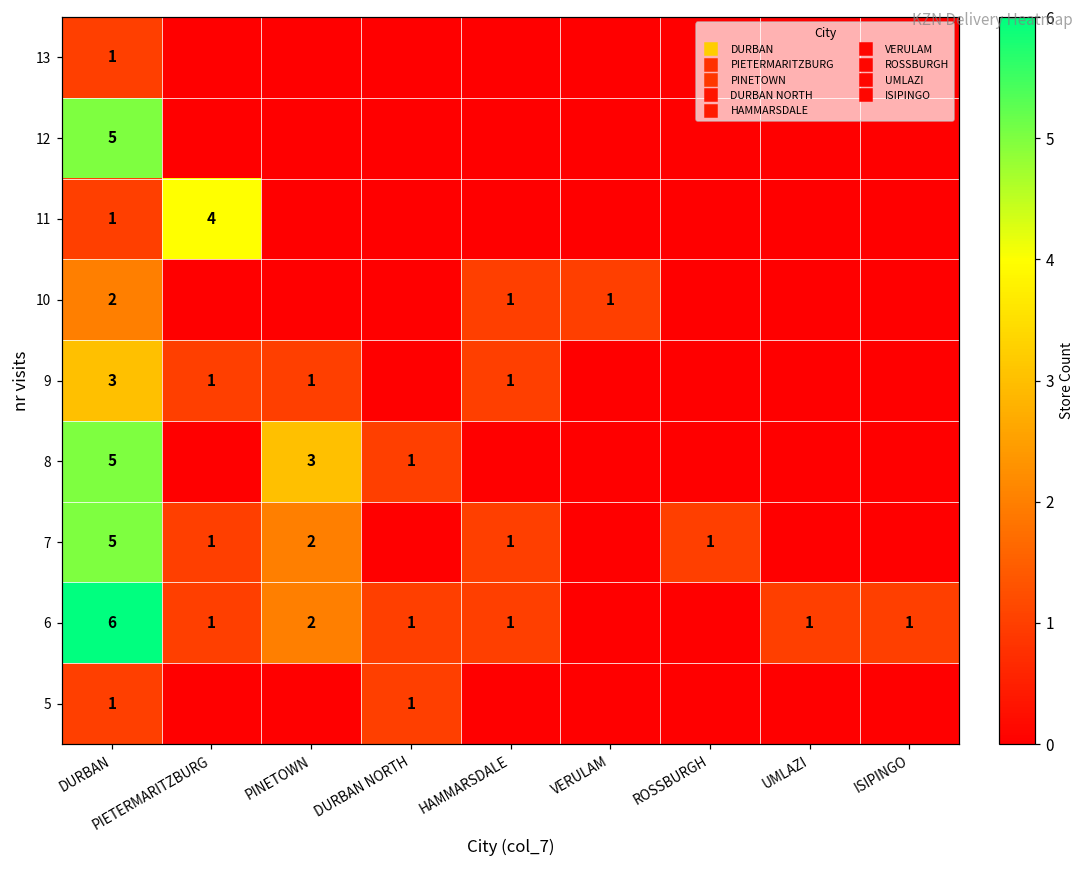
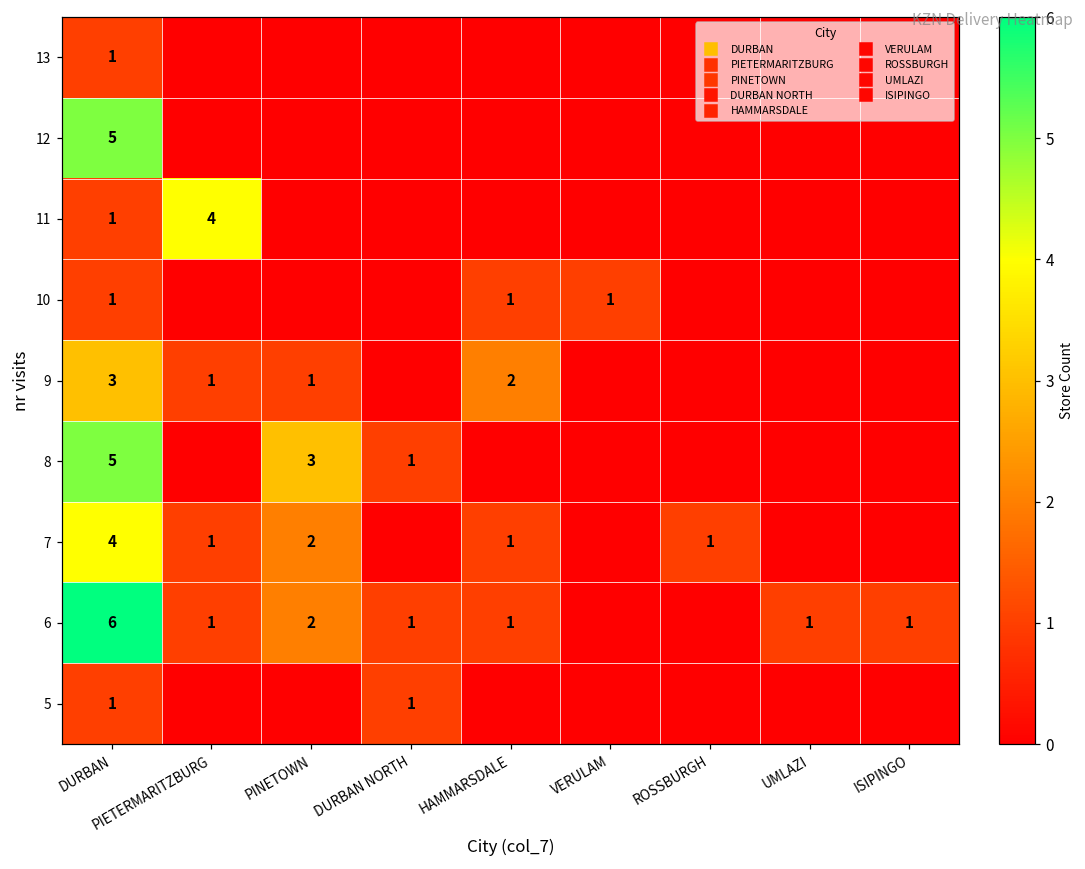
  {
    "13": {
      "DURBAN": 1
    },
    "12": {
      "DURBAN": 5
    },
    "11": {
      "DURBAN": 1,
      "PIETERMARITZBURG": 4
    },
    "10": {
-     "DURBAN": 2,
+     "DURBAN": 1,
      "HAMMARSDALE": 1,
      "VERULAM": 1
    },
    "9": {
      "DURBAN": 3,
      "PIETERMARITZBURG": 1,
      "PINETOWN": 1,
-     "HAMMARSDALE": 1
+     "HAMMARSDALE": 2
    },
    "8": {
      "DURBAN": 5,
      "PINETOWN": 3,
      "DURBAN NORTH": 1
    },
    "7": {
-     "DURBAN": 5,
+     "DURBAN": 4,
      "PIETERMARITZBURG": 1,
      "PINETOWN": 2,
      "HAMMARSDALE": 1,
      "ROSSBURGH": 1
    },
    "6": {
      "DURBAN": 6,
      "PIETERMARITZBURG": 1,
      "PINETOWN": 2,
      "DURBAN NORTH": 1,
      "HAMMARSDALE": 1,
      "UMLAZI": 1,
      "ISIPINGO": 1
    },
    "5": {
      "DURBAN": 1,
      "DURBAN NORTH": 1
    }
  }
